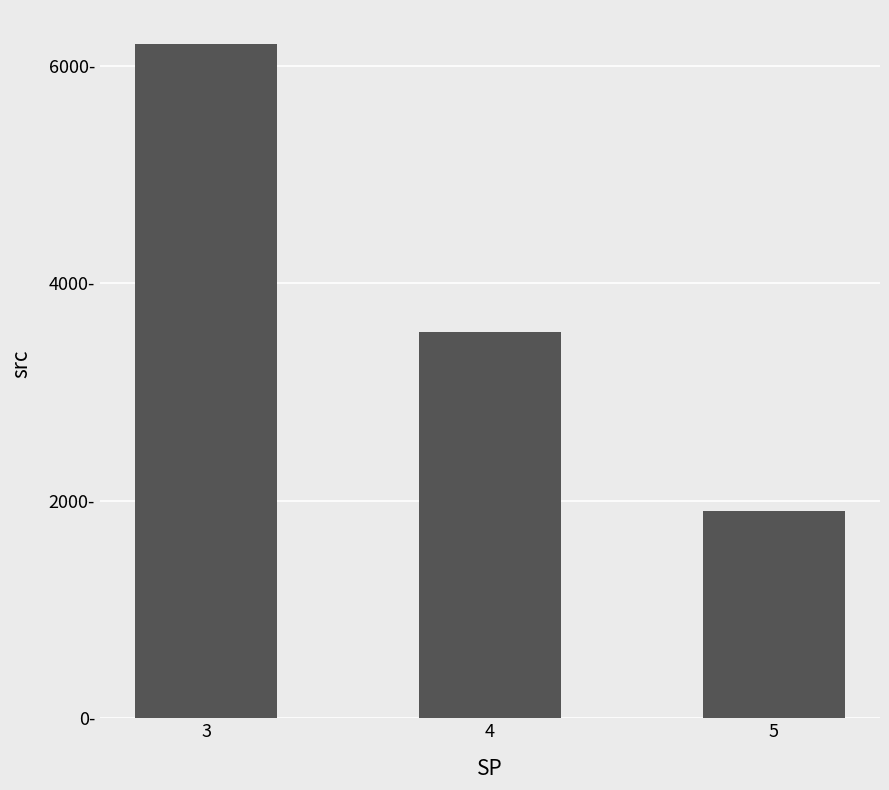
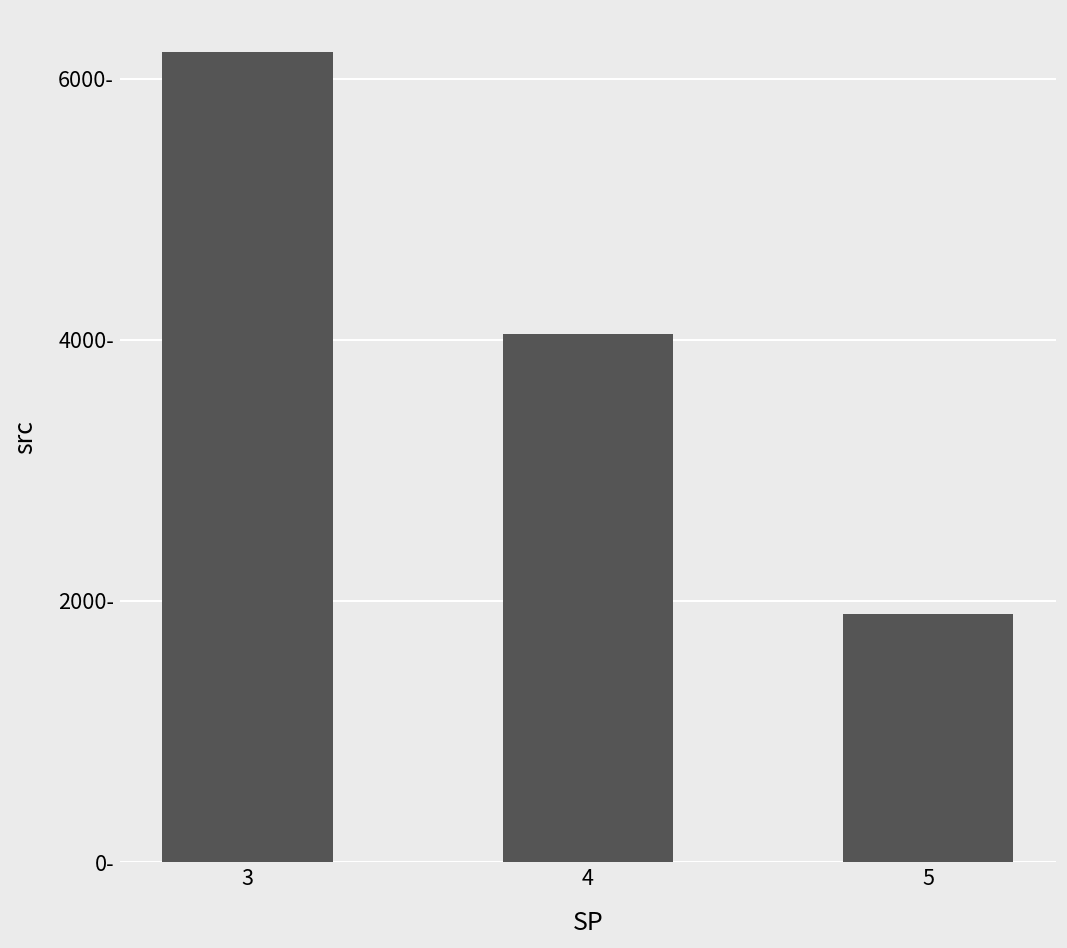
  {
    "3": "6200-",
-   "4": "3550-",
+   "4": "4050-",
    "5": "1900-"
  }
